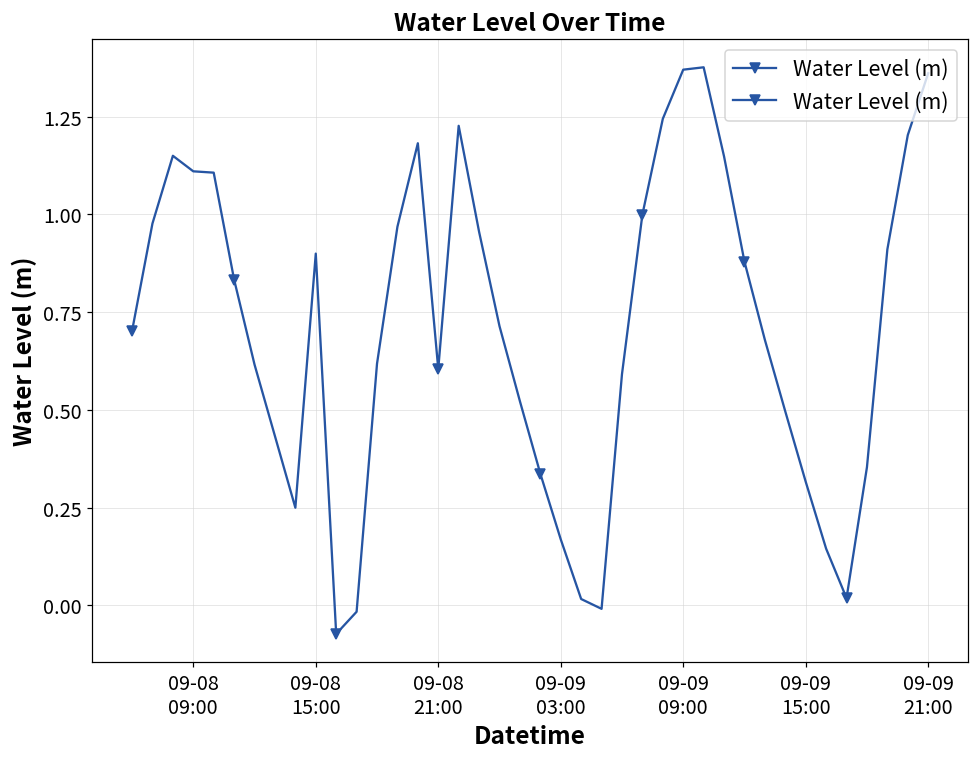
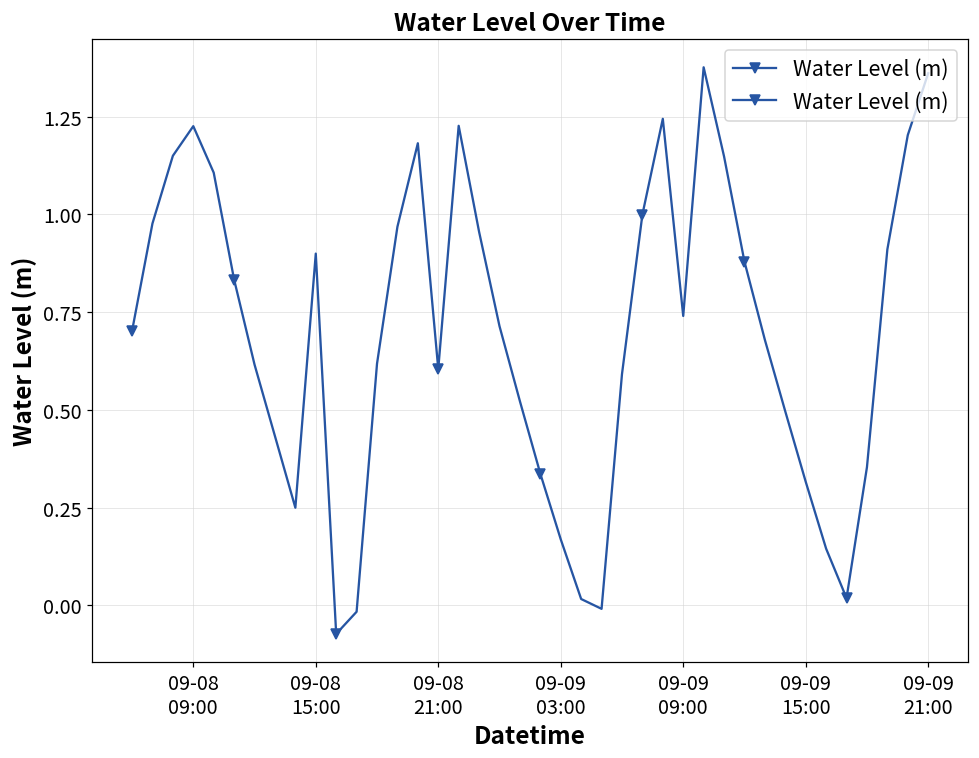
  {
-   "09-08 09:00": 1.11,
+   "09-08 09:00": 1.23,
    "09-08 15:00": 0.90,
    "09-08 21:00": 0.60,
    "09-09 03:00": 0.17,
-   "09-09 09:00": 1.37,
+   "09-09 09:00": 0.74,
    "09-09 15:00": 0.32
  }
